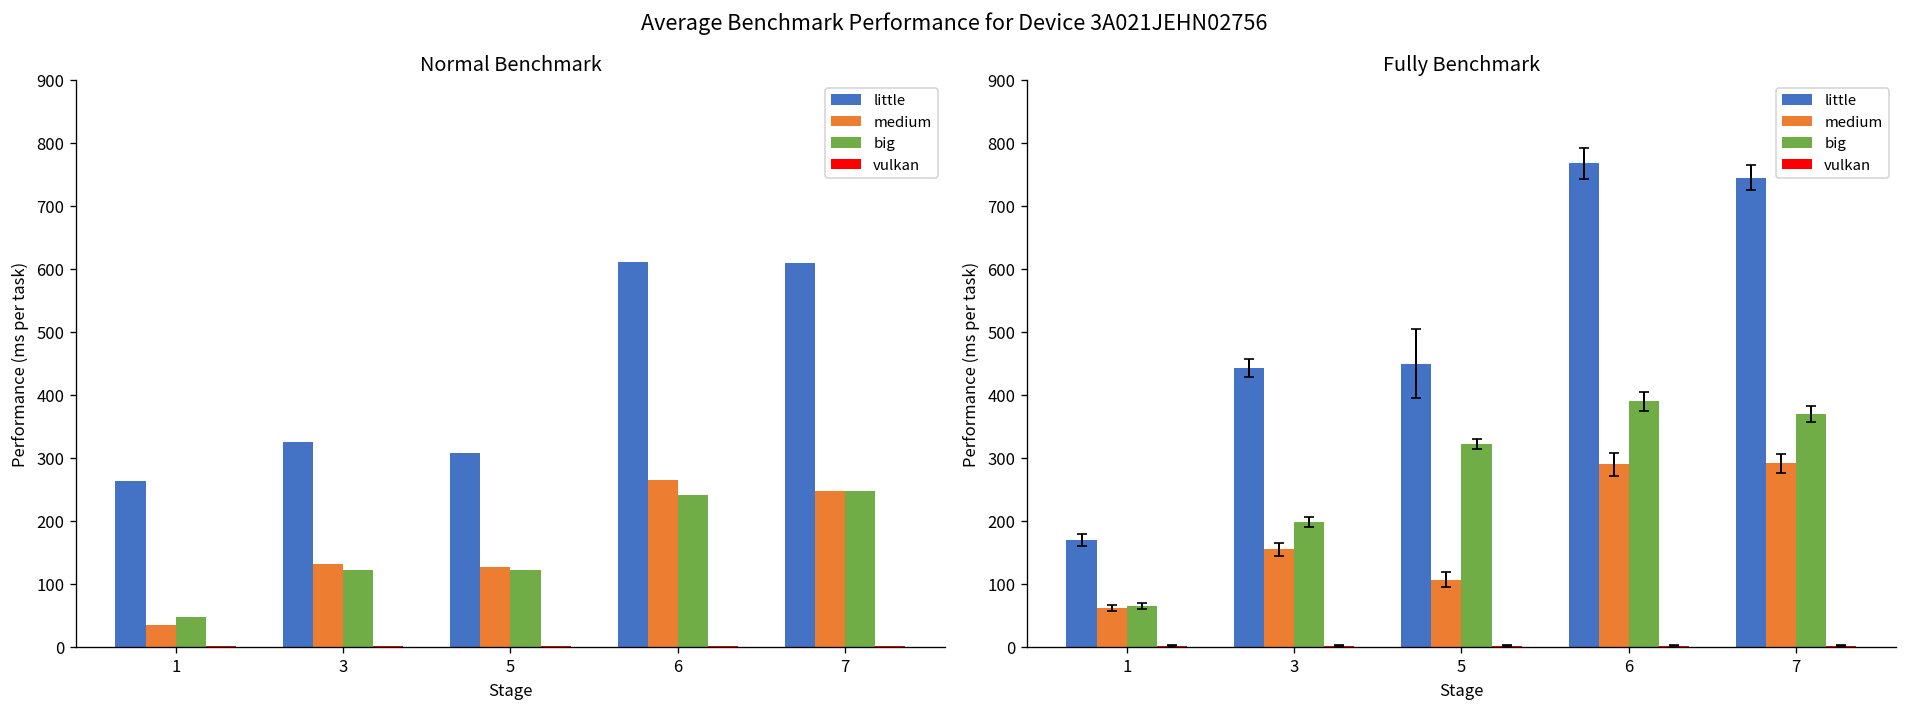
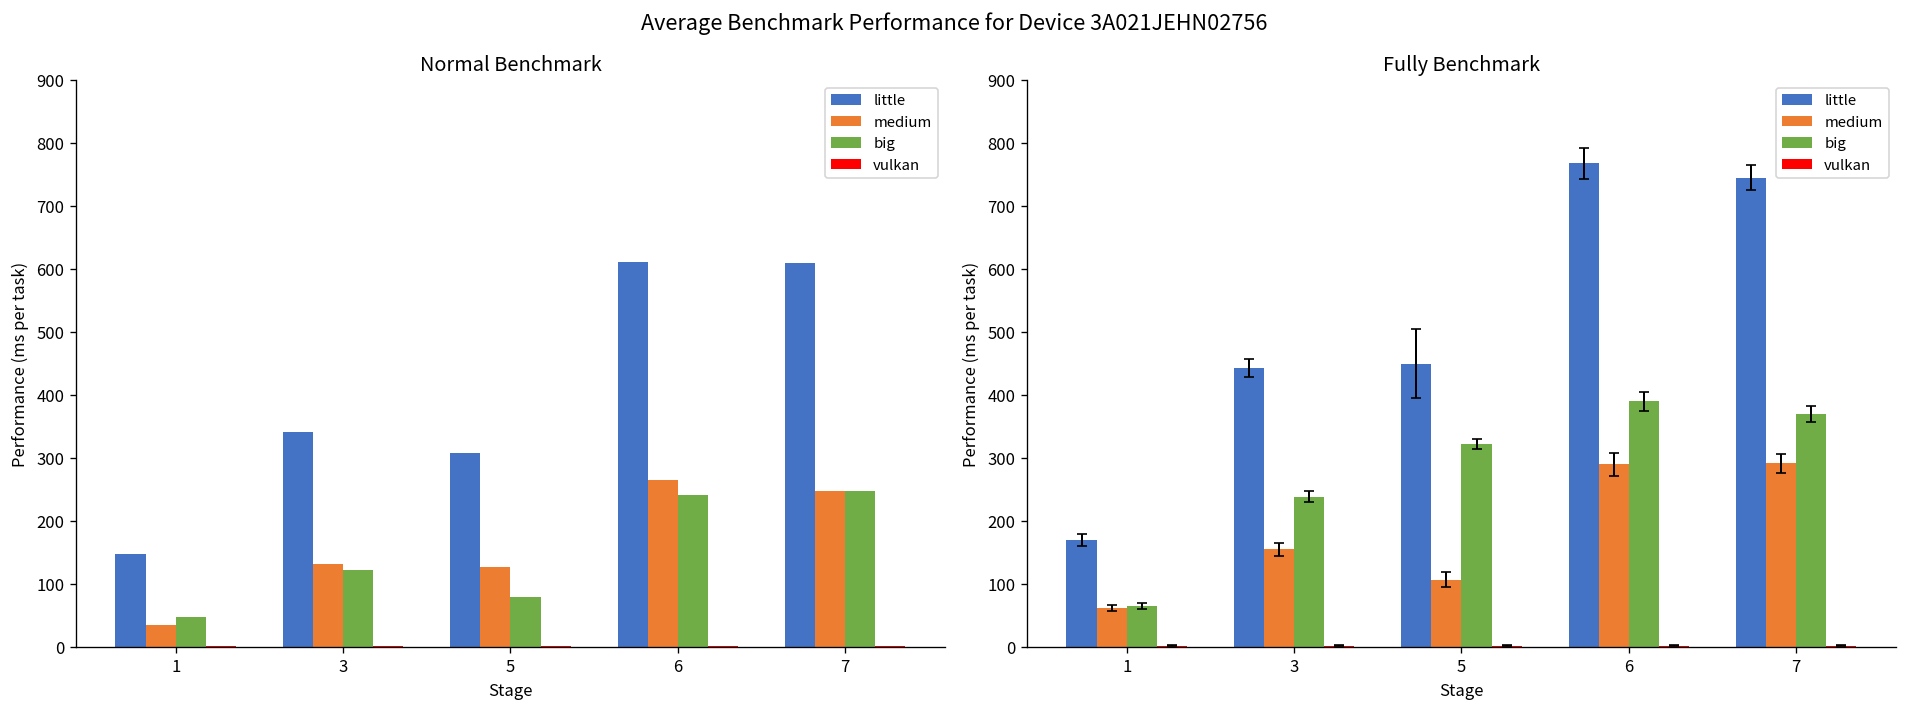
  {
    "Normal Benchmark": {
      "little": {
-       "1": 260,
-       "3": 330,
+       "1": 150,
+       "3": 340,
        "5": 310,
        "6": 610,
        "7": 610
      },
      "medium": {
        "1": 40,
        "3": 130,
        "5": 130,
        "6": 270,
        "7": 250
      },
      "big": {
        "1": 50,
        "3": 120,
-       "5": 120,
+       "5": 80,
        "6": 240,
        "7": 250
      }
    },
    "Fully Benchmark": {
      "medium": {
        "1": 60,
        "3": 160,
        "5": 110,
        "6": 290,
        "7": 290
      },
      "big": {
        "1": 70,
-       "3": 200,
+       "3": 240,
        "5": 320,
        "6": 390,
        "7": 370
      }
    }
  }
